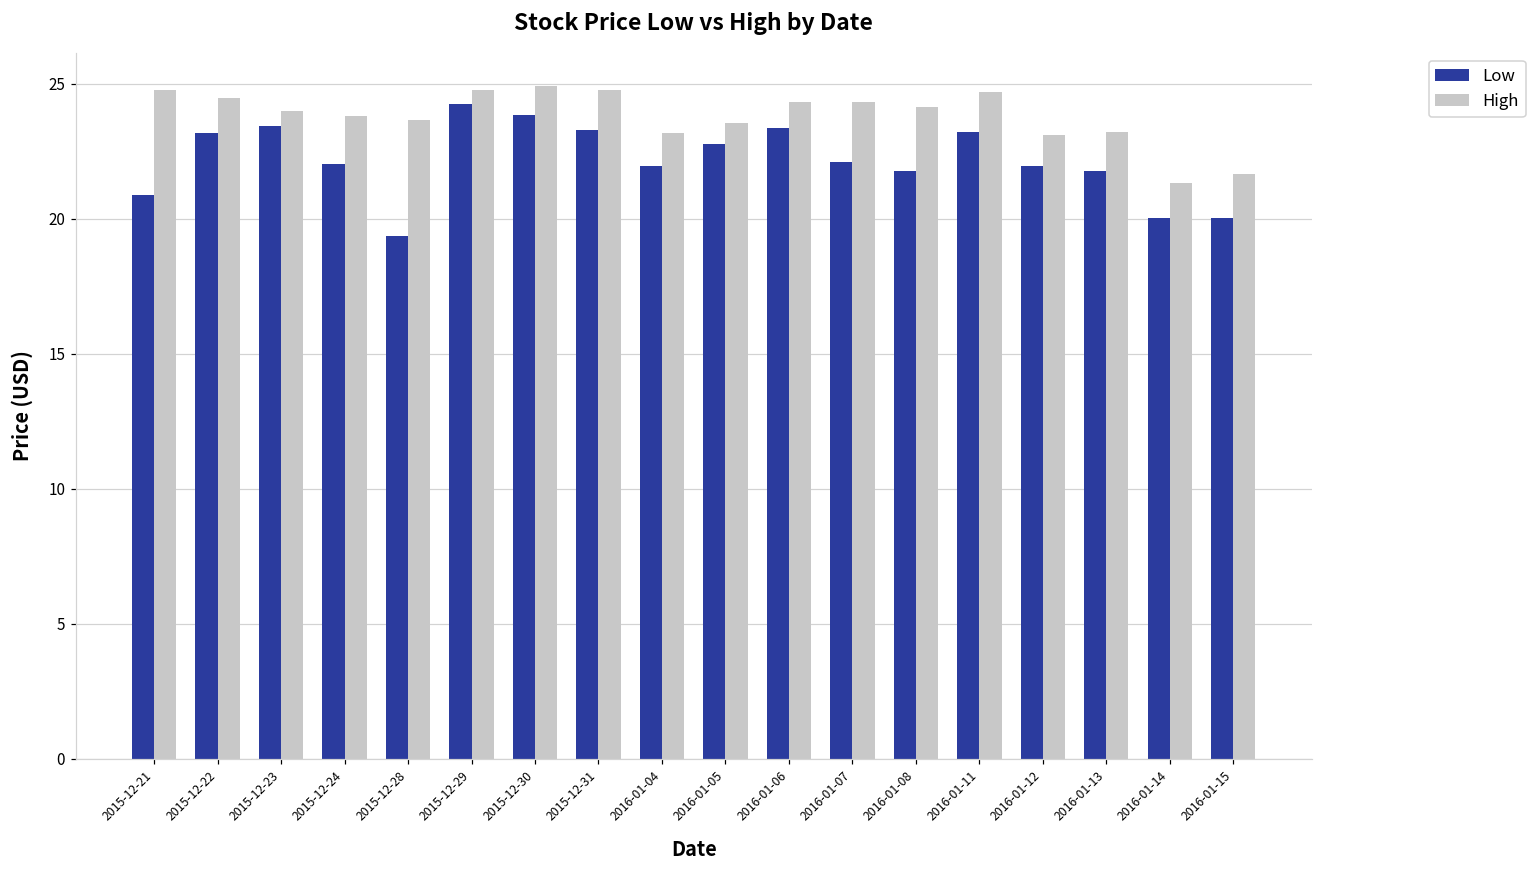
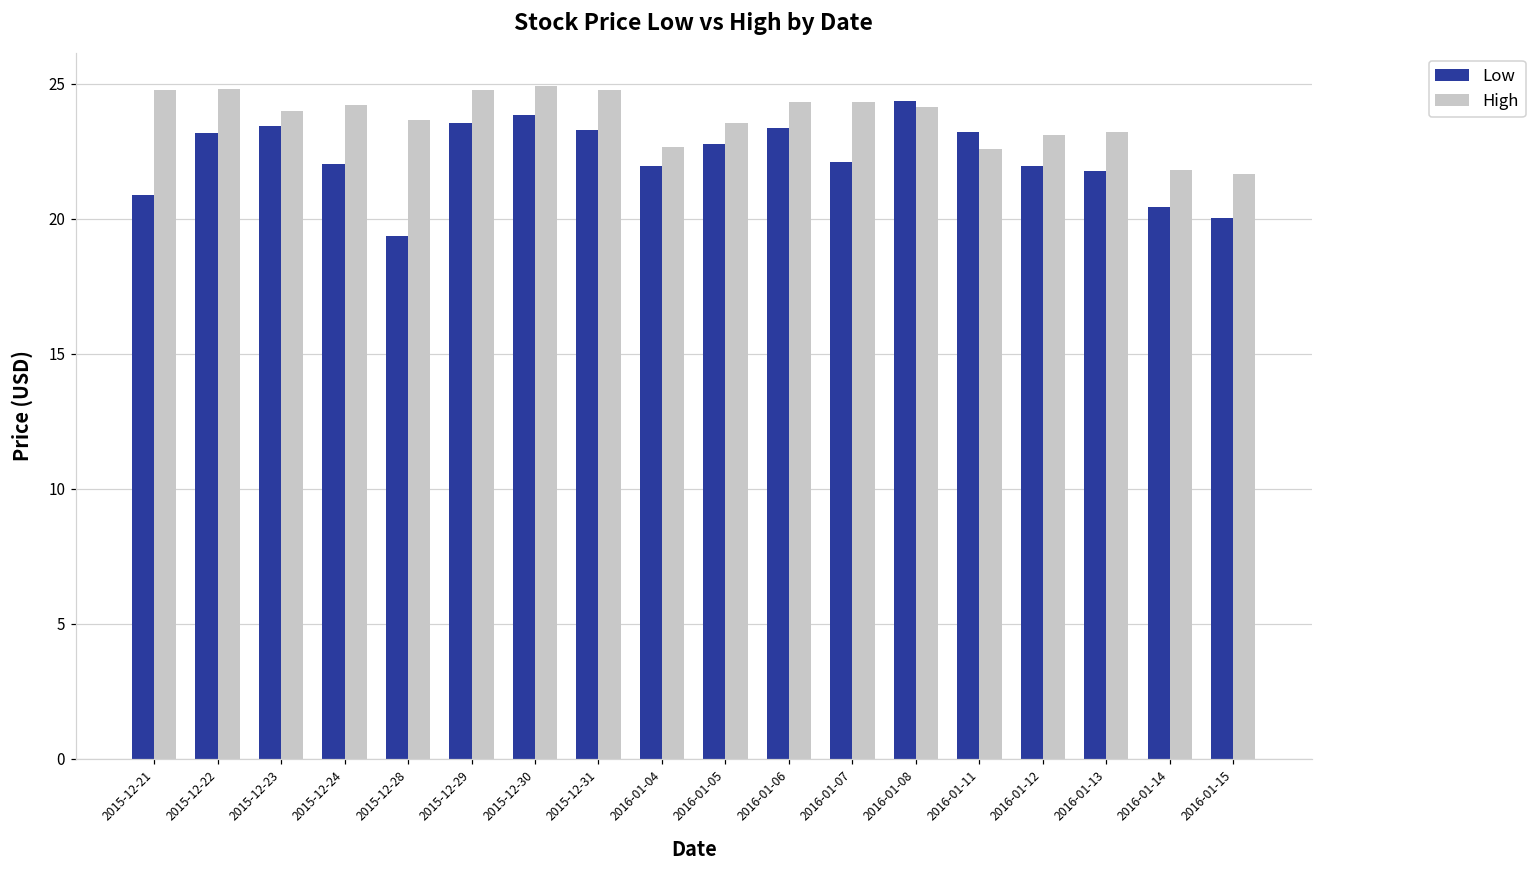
  {
    "Low": {
      "2015-12-21": 20.9,
      "2015-12-22": 23.2,
      "2015-12-23": 23.4,
      "2015-12-24": 22.0,
      "2015-12-28": 19.4,
-     "2015-12-29": 24.3,
+     "2015-12-29": 23.5,
      "2015-12-30": 23.9,
      "2015-12-31": 23.3,
      "2016-01-04": 21.9,
      "2016-01-05": 22.8,
      "2016-01-06": 23.4,
      "2016-01-07": 22.1,
-     "2016-01-08": 21.8,
+     "2016-01-08": 24.4,
      "2016-01-11": 23.2,
      "2016-01-12": 21.9,
      "2016-01-13": 21.8,
-     "2016-01-14": 20.0,
+     "2016-01-14": 20.4,
      "2016-01-15": 20.0
    },
    "High": {
      "2015-12-21": 24.8,
-     "2015-12-22": 24.5,
+     "2015-12-22": 24.8,
      "2015-12-23": 24.0,
-     "2015-12-24": 23.8,
+     "2015-12-24": 24.2,
      "2015-12-28": 23.7,
      "2015-12-29": 24.8,
      "2015-12-30": 24.9,
      "2015-12-31": 24.8,
-     "2016-01-04": 23.2,
+     "2016-01-04": 22.7,
      "2016-01-05": 23.5,
      "2016-01-06": 24.3,
      "2016-01-07": 24.3,
      "2016-01-08": 24.1,
-     "2016-01-11": 24.7,
+     "2016-01-11": 22.6,
      "2016-01-12": 23.1,
      "2016-01-13": 23.2,
-     "2016-01-14": 21.3,
+     "2016-01-14": 21.8,
      "2016-01-15": 21.7
    }
  }
